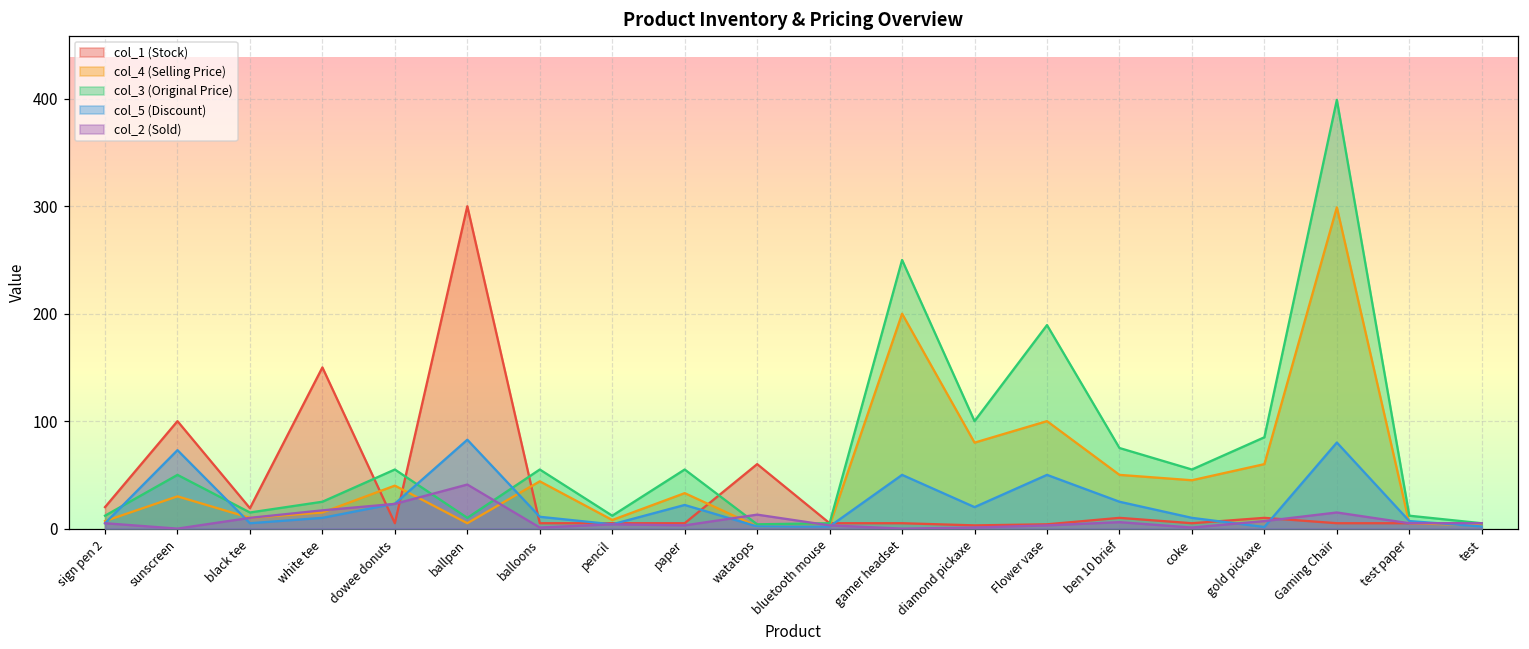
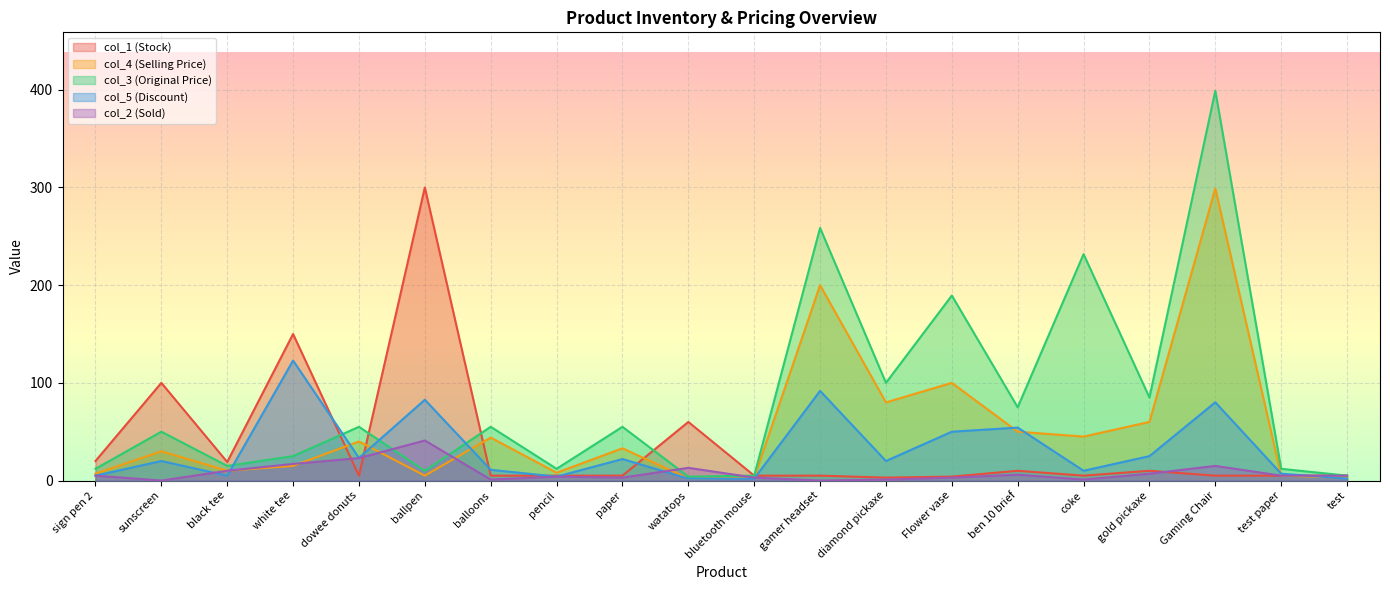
  {
    "col_3 (Original Price)": {
      "sign pen 2": 10,
      "sunscreen": 50,
      "black tee": 20,
      "white tee": 30,
      "dowee donuts": 60,
      "ballpen": 10,
      "balloons": 60,
      "pencil": 10,
      "paper": 60,
-     "gamer headset": 250,
+     "gamer headset": 260,
      "diamond pickaxe": 100,
      "Flower vase": 190,
      "ben 10 brief": 80,
-     "coke": 60,
+     "coke": 230,
      "gold pickaxe": 90,
      "Gaming Chair": 400,
      "test paper": 10
    },
    "col_5 (Discount)": {
-     "sunscreen": 70,
+     "sunscreen": 20,
      "black tee": 10,
-     "white tee": 10,
+     "white tee": 120,
      "ballpen": 80,
      "balloons": 10,
      "paper": 20,
-     "gamer headset": 50,
+     "gamer headset": 90,
      "diamond pickaxe": 20,
      "Flower vase": 50,
-     "ben 10 brief": 30,
+     "ben 10 brief": 50,
      "coke": 10,
-     "gold pickaxe": 0,
+     "gold pickaxe": 30,
      "Gaming Chair": 80
    },
    "col_2 (Sold)": {
      "sunscreen": 0,
      "ballpen": 40,
      "balloons": 0,
      "watatops": 10,
      "gamer headset": 0,
      "ben 10 brief": 10,
      "coke": 0,
      "gold pickaxe": 10,
      "Gaming Chair": 20
    }
  }
